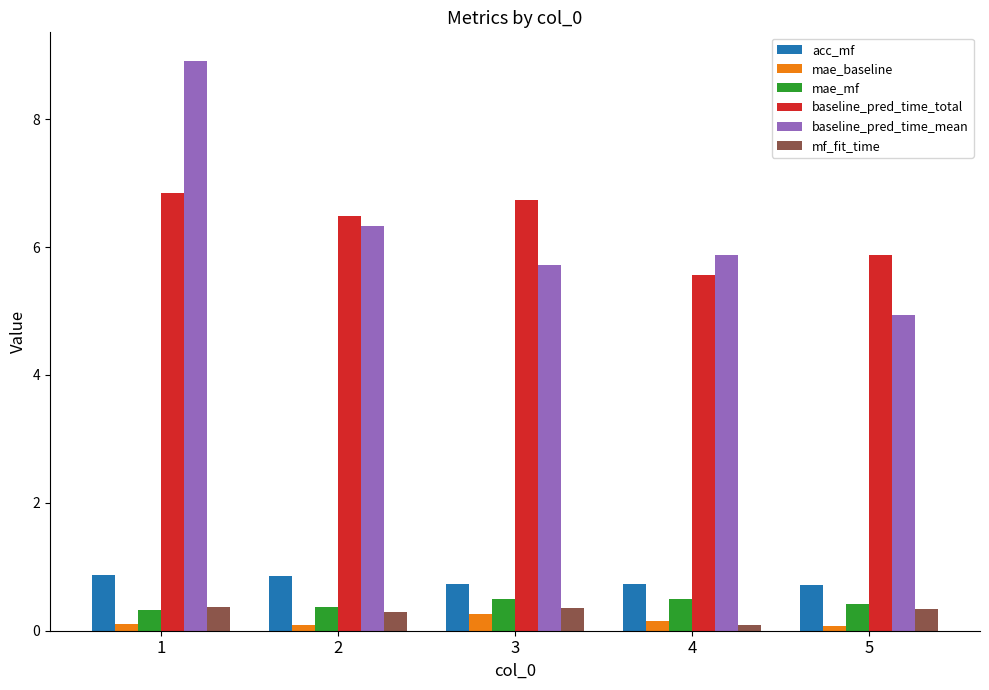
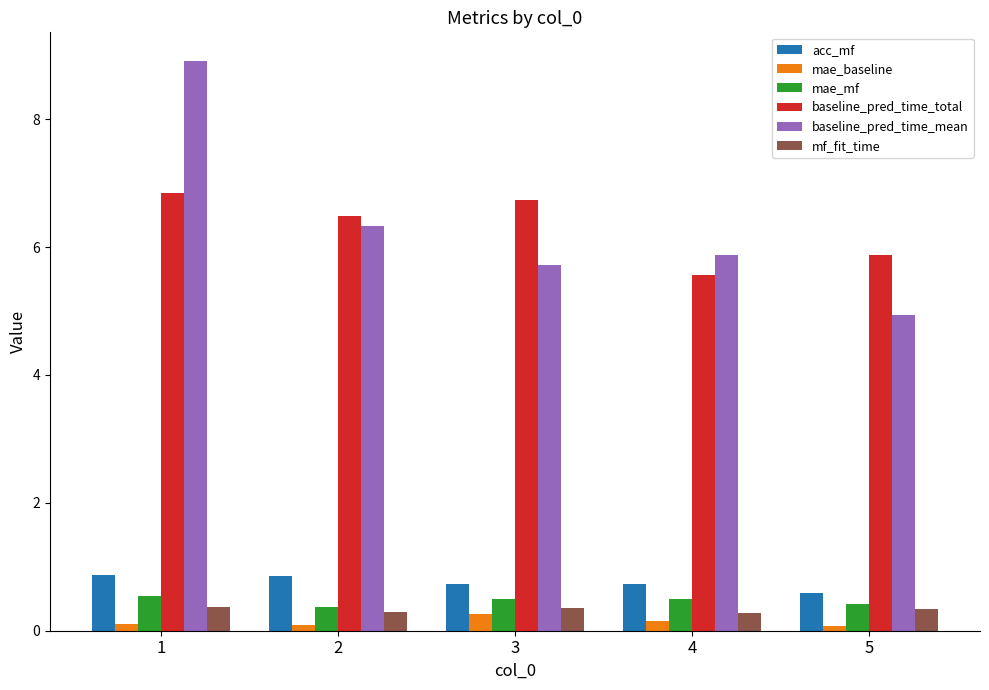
  {
    "acc_mf": {
      "1": 0.9,
      "2": 0.9,
      "3": 0.7,
      "4": 0.7,
-     "5": 0.7
+     "5": 0.6
    },
    "mae_baseline": {
      "1": 0.1,
      "2": 0.1,
      "3": 0.3,
      "4": 0.2,
      "5": 0.1
    },
    "mae_mf": {
-     "1": 0.3,
+     "1": 0.5,
      "2": 0.4,
      "3": 0.5,
      "4": 0.5,
      "5": 0.4
    },
    "baseline_pred_time_total": {
      "1": 6.8,
      "2": 6.5,
      "3": 6.7,
      "4": 5.6,
      "5": 5.9
    },
    "baseline_pred_time_mean": {
      "1": 8.9,
      "2": 6.3,
      "3": 5.7,
      "4": 5.9,
      "5": 4.9
    },
    "mf_fit_time": {
      "1": 0.4,
      "2": 0.3,
      "3": 0.4,
-     "4": 0.1,
+     "4": 0.3,
      "5": 0.3
    }
  }
